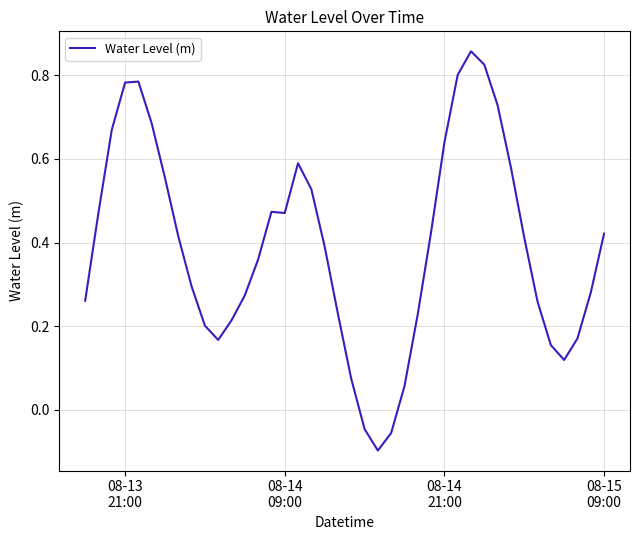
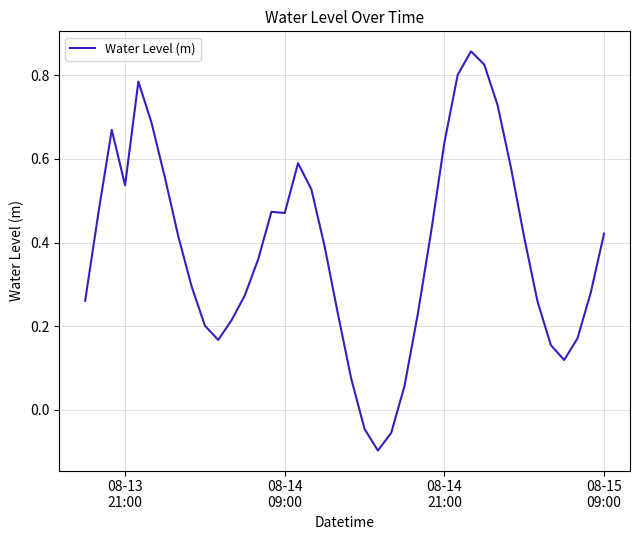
  {
-   "08-13 21:00": 0.78,
+   "08-13 21:00": 0.54,
    "08-14 09:00": 0.47,
    "08-14 21:00": 0.64,
    "08-15 09:00": 0.42
  }
